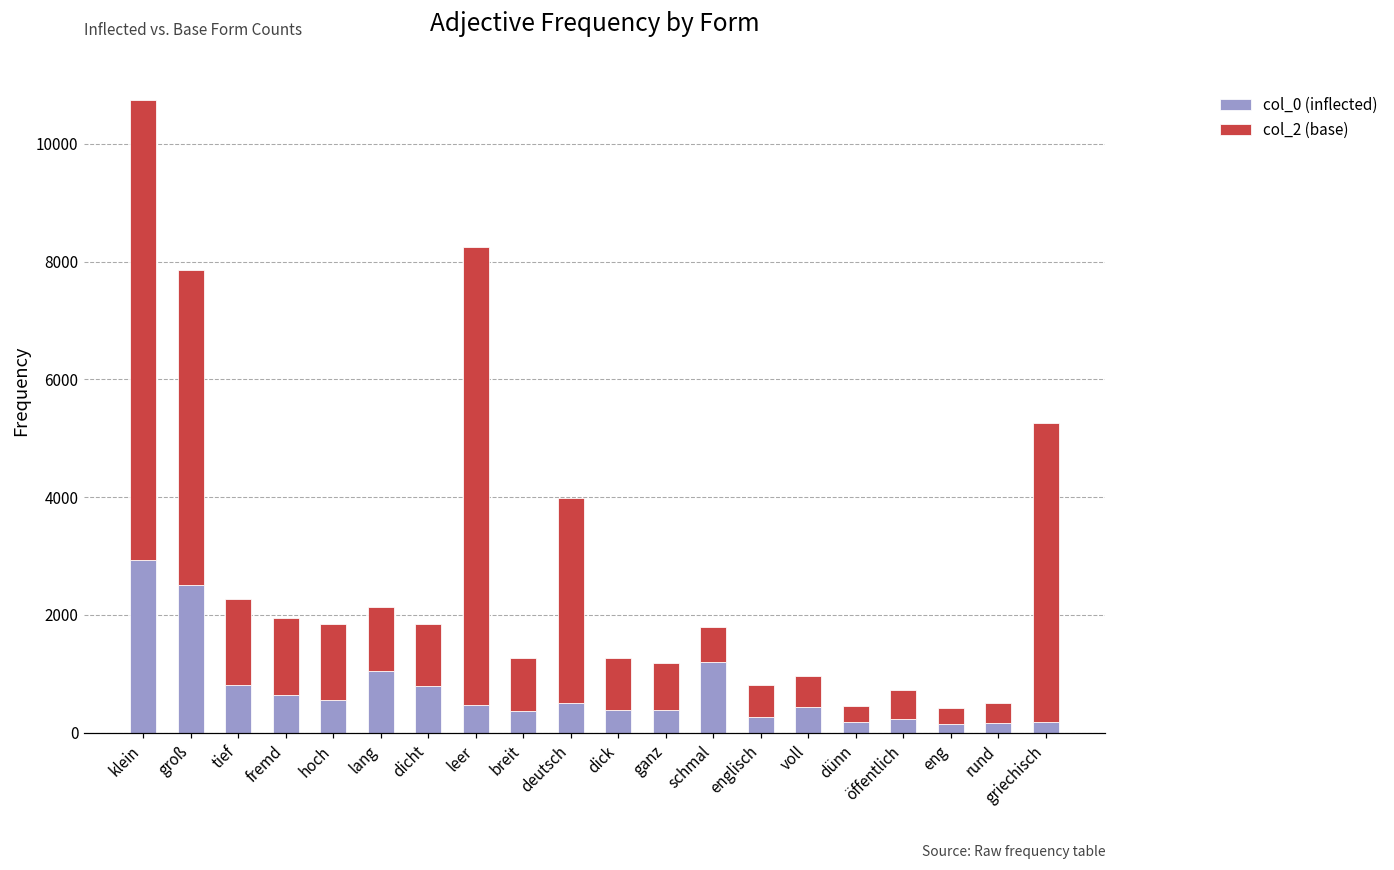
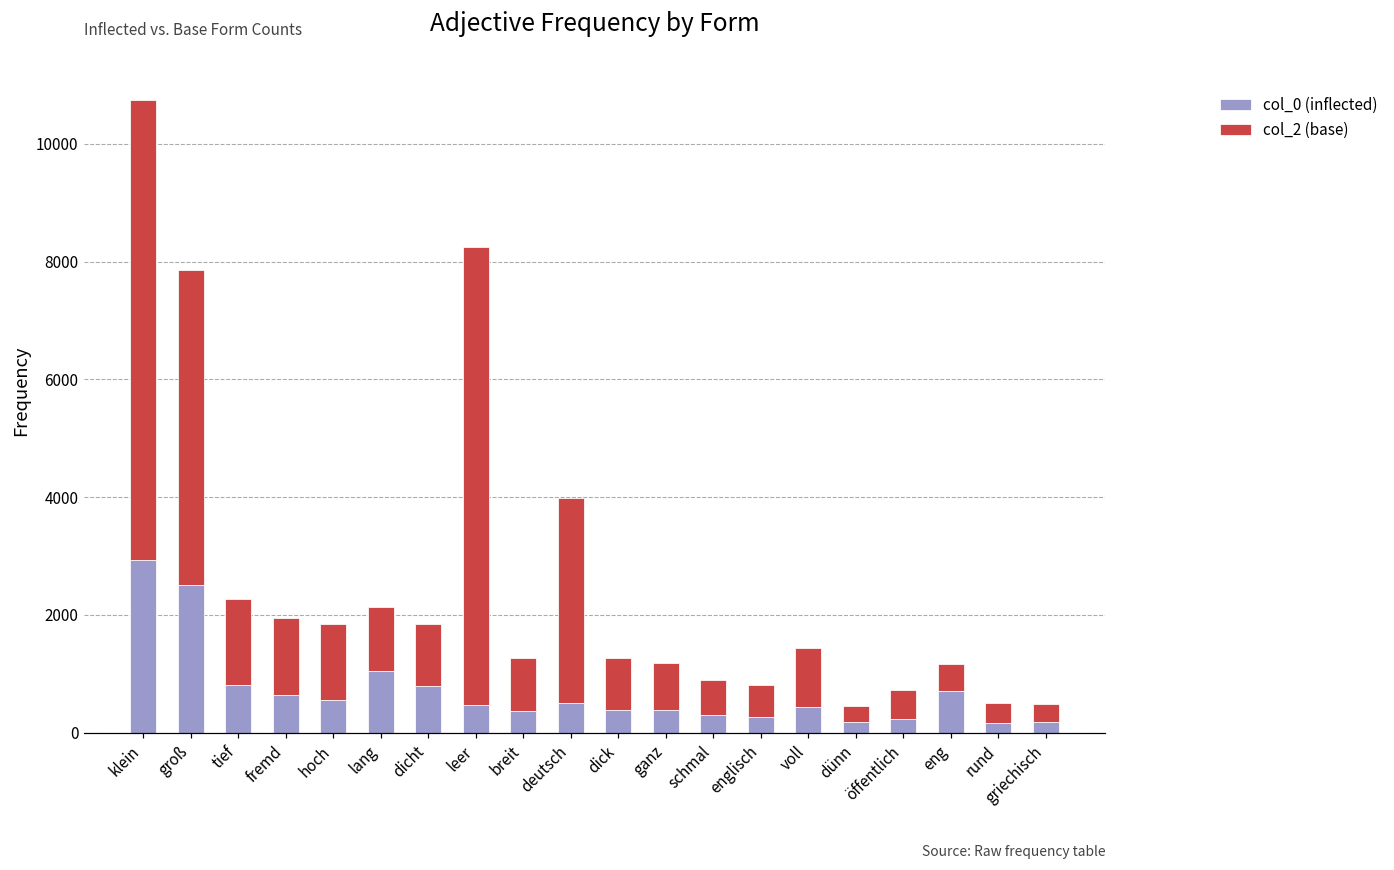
  {
    "col_0 (inflected)": {
      "klein": 2900,
      "groß": 2500,
      "tief": 800,
      "fremd": 600,
      "hoch": 500,
      "lang": 1000,
      "dicht": 800,
      "leer": 500,
      "breit": 400,
      "deutsch": 500,
      "dick": 400,
      "ganz": 400,
-     "schmal": 1200,
+     "schmal": 300,
      "englisch": 300,
      "voll": 400,
      "dünn": 200,
      "öffentlich": 200,
-     "eng": 200,
+     "eng": 700,
      "rund": 200,
      "griechisch": 200
    },
    "col_2 (base)": {
      "klein": 7800,
      "groß": 5400,
      "tief": 1500,
      "fremd": 1300,
      "hoch": 1300,
      "lang": 1100,
      "dicht": 1100,
      "leer": 7800,
      "breit": 900,
      "deutsch": 3500,
      "dick": 900,
      "ganz": 800,
      "schmal": 600,
      "englisch": 600,
-     "voll": 500,
+     "voll": 1000,
      "dünn": 300,
      "öffentlich": 500,
-     "eng": 300,
+     "eng": 500,
      "rund": 300,
-     "griechisch": 5100
+     "griechisch": 300
    }
  }
